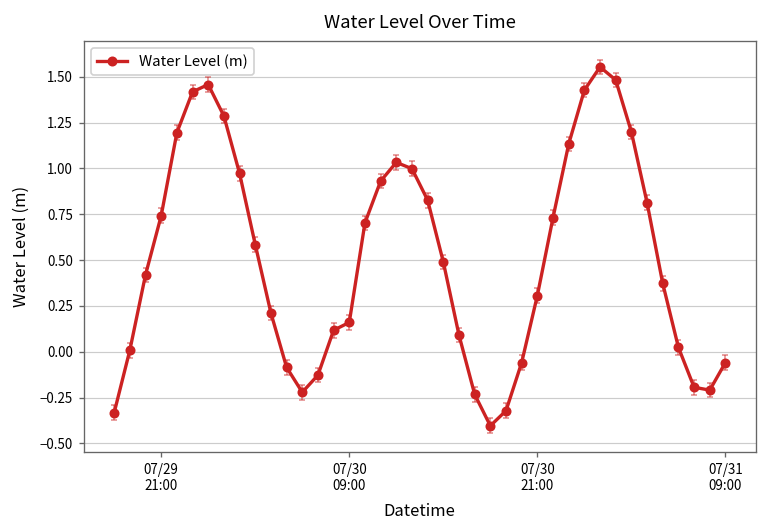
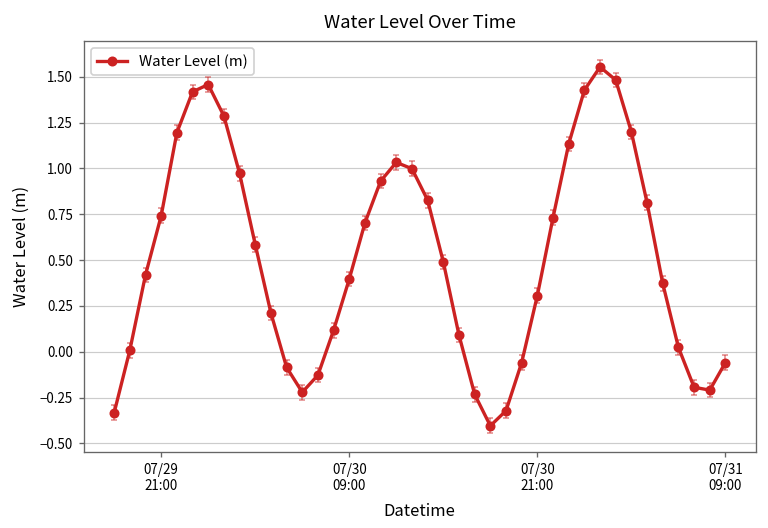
  {
    "Water Level (m)": {
      "07/29 21:00": 0.74,
-     "07/30 09:00": 0.16,
+     "07/30 09:00": 0.40,
      "07/30 21:00": 0.31,
      "07/31 09:00": -0.06
    }
  }
